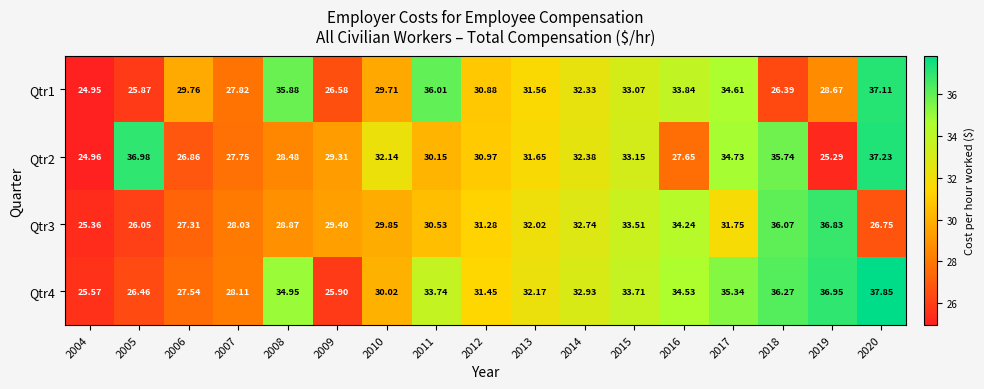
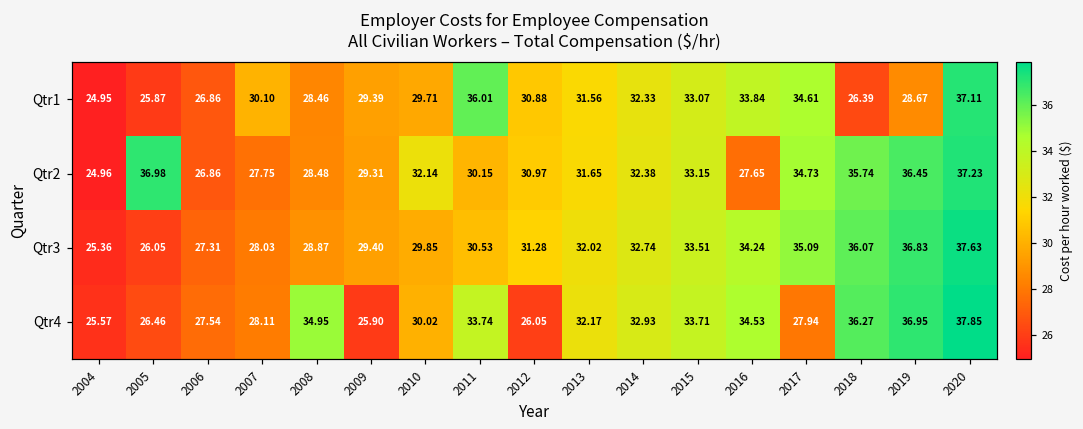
  {
    "Qtr1": {
      "2004": 24.95,
      "2005": 25.87,
-     "2006": 29.76,
-     "2007": 27.82,
-     "2008": 35.88,
-     "2009": 26.58,
+     "2006": 26.86,
+     "2007": 30.10,
+     "2008": 28.46,
+     "2009": 29.39,
      "2010": 29.71,
      "2011": 36.01,
      "2012": 30.88,
      "2013": 31.56,
      "2014": 32.33,
      "2015": 33.07,
      "2016": 33.84,
      "2017": 34.61,
      "2018": 26.39,
      "2019": 28.67,
      "2020": 37.11
    },
    "Qtr2": {
      "2004": 24.96,
      "2005": 36.98,
      "2006": 26.86,
      "2007": 27.75,
      "2008": 28.48,
      "2009": 29.31,
      "2010": 32.14,
      "2011": 30.15,
      "2012": 30.97,
      "2013": 31.65,
      "2014": 32.38,
      "2015": 33.15,
      "2016": 27.65,
      "2017": 34.73,
      "2018": 35.74,
-     "2019": 25.29,
+     "2019": 36.45,
      "2020": 37.23
    },
    "Qtr3": {
      "2004": 25.36,
      "2005": 26.05,
      "2006": 27.31,
      "2007": 28.03,
      "2008": 28.87,
      "2009": 29.40,
      "2010": 29.85,
      "2011": 30.53,
      "2012": 31.28,
      "2013": 32.02,
      "2014": 32.74,
      "2015": 33.51,
      "2016": 34.24,
-     "2017": 31.75,
+     "2017": 35.09,
      "2018": 36.07,
      "2019": 36.83,
-     "2020": 26.75
+     "2020": 37.63
    },
    "Qtr4": {
      "2004": 25.57,
      "2005": 26.46,
      "2006": 27.54,
      "2007": 28.11,
      "2008": 34.95,
      "2009": 25.90,
      "2010": 30.02,
      "2011": 33.74,
-     "2012": 31.45,
+     "2012": 26.05,
      "2013": 32.17,
      "2014": 32.93,
      "2015": 33.71,
      "2016": 34.53,
-     "2017": 35.34,
+     "2017": 27.94,
      "2018": 36.27,
      "2019": 36.95,
      "2020": 37.85
    }
  }
